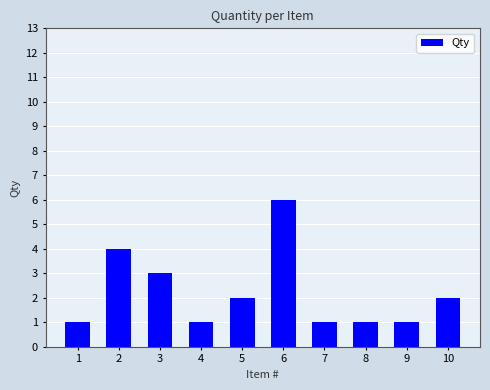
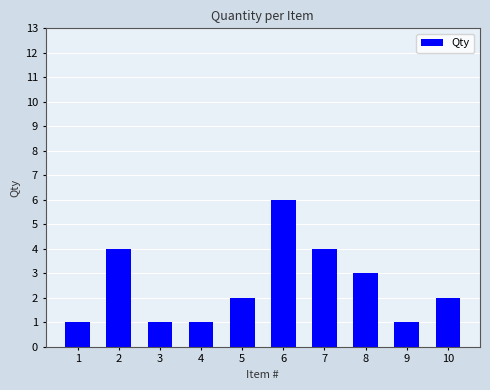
  {
    "1": 1,
    "2": 4,
-   "3": 3,
+   "3": 1,
    "4": 1,
    "5": 2,
    "6": 6,
-   "7": 1,
-   "8": 1,
+   "7": 4,
+   "8": 3,
    "9": 1,
    "10": 2
  }
